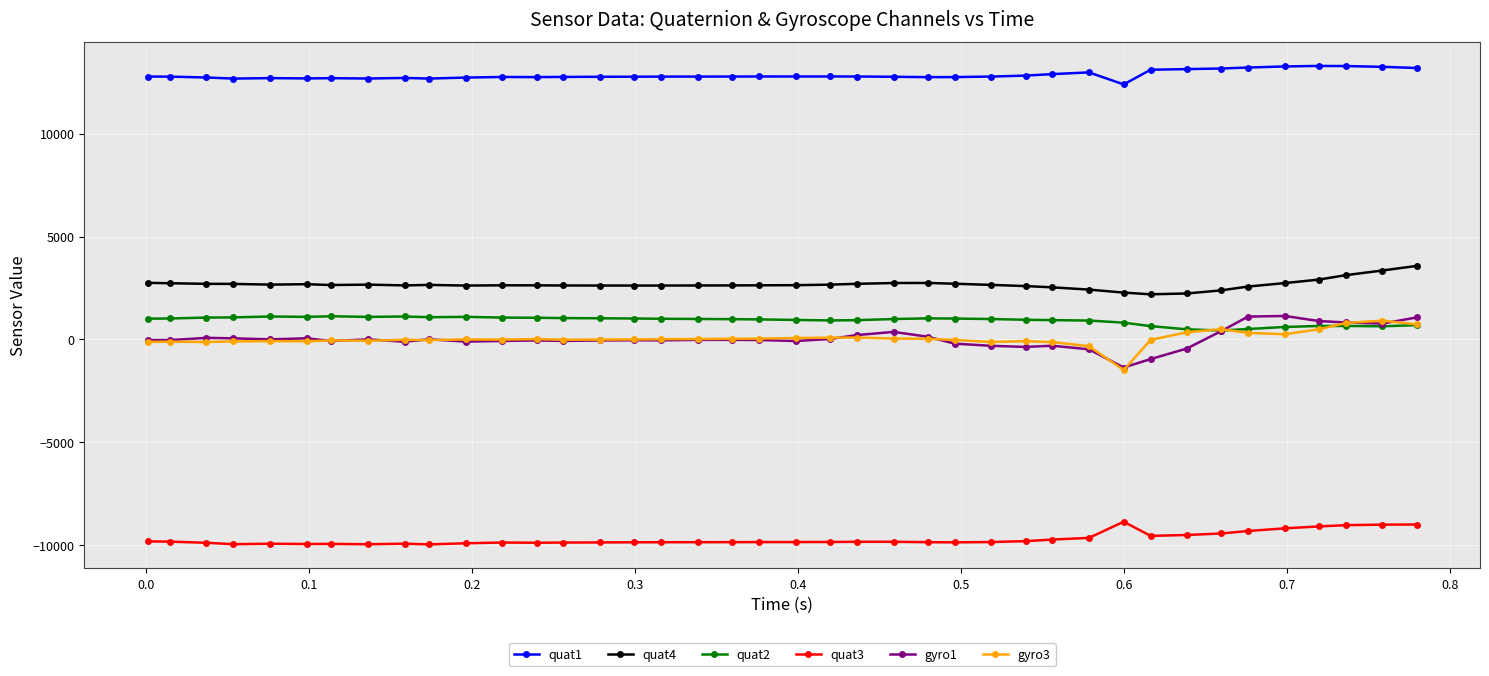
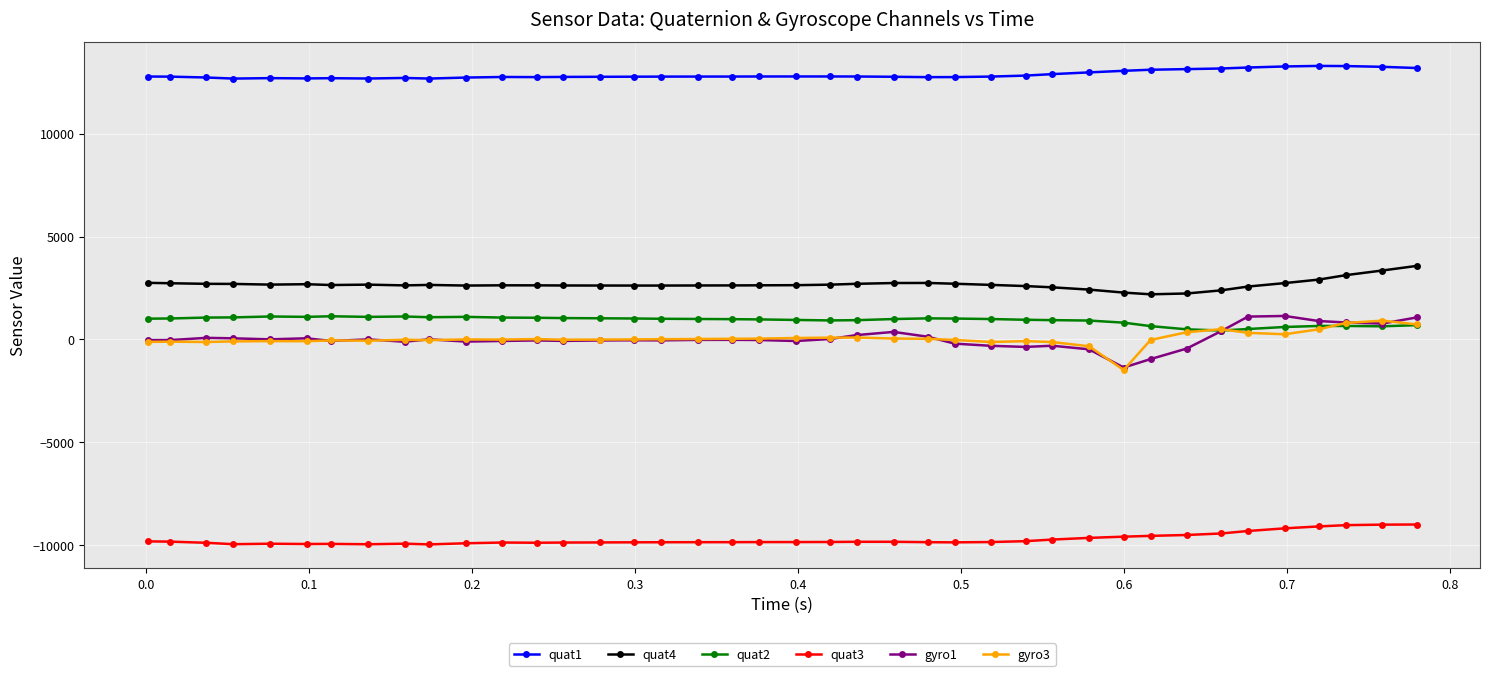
  {
    "quat1": {
-     "0.6": 12400
+     "0.6": 13100
    },
    "quat4": {
      "0.6": 2300
    },
    "quat2": {
      "0.6": 800
    },
    "quat3": {
-     "0.6": -8900
+     "0.6": -9600
    }
  }
